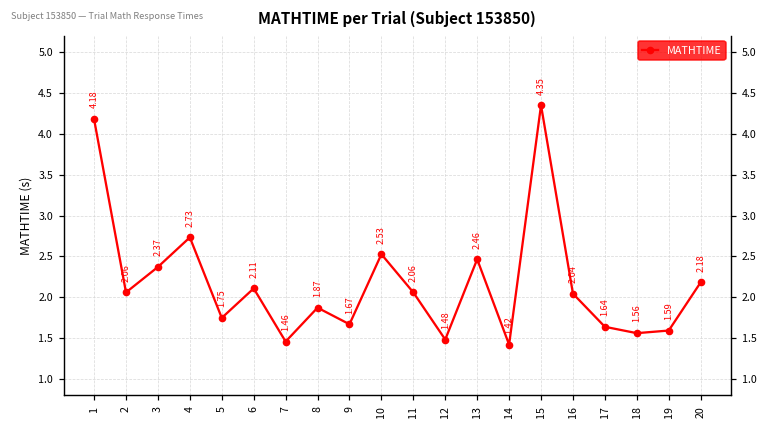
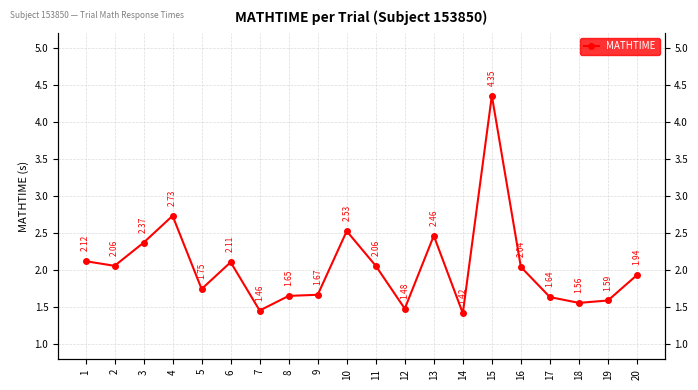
  {
-   "1": 4.18,
+   "1": 2.12,
    "2": 2.06,
    "3": 2.37,
    "4": 2.73,
    "5": 1.75,
    "6": 2.11,
    "7": 1.46,
-   "8": 1.87,
+   "8": 1.65,
    "9": 1.67,
    "10": 2.53,
    "11": 2.06,
    "12": 1.48,
    "13": 2.46,
    "14": 1.42,
    "15": 4.35,
    "16": 2.04,
    "17": 1.64,
    "18": 1.56,
    "19": 1.59,
-   "20": 2.18
+   "20": 1.94
  }
